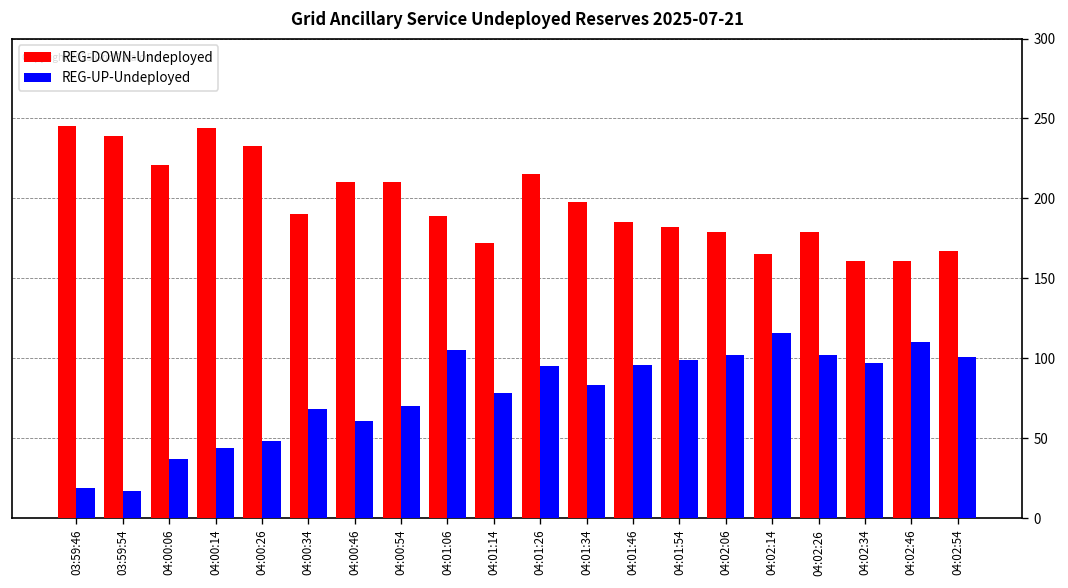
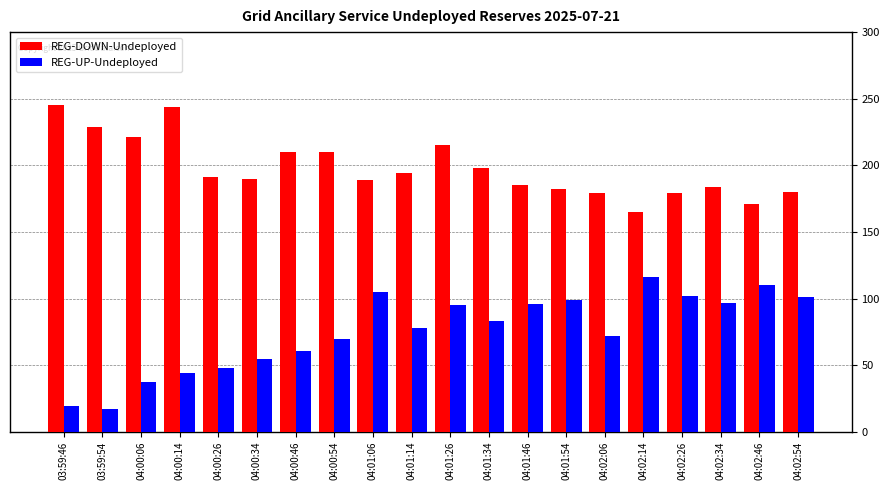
  {
    "REG-DOWN-Undeployed": {
      "03:59:46": 245,
-     "03:59:54": 239,
+     "03:59:54": 229,
      "04:00:06": 221,
      "04:00:14": 244,
-     "04:00:26": 233,
+     "04:00:26": 191,
      "04:00:34": 190,
      "04:00:46": 210,
      "04:00:54": 210,
      "04:01:06": 189,
-     "04:01:14": 172,
+     "04:01:14": 194,
      "04:01:26": 215,
      "04:01:34": 198,
      "04:01:46": 185,
      "04:01:54": 182,
      "04:02:06": 179,
      "04:02:14": 165,
      "04:02:26": 179,
-     "04:02:34": 161,
-     "04:02:46": 161,
-     "04:02:54": 167
+     "04:02:34": 184,
+     "04:02:46": 171,
+     "04:02:54": 180
    },
    "REG-UP-Undeployed": {
      "03:59:46": 19,
      "03:59:54": 17,
      "04:00:06": 37,
      "04:00:14": 44,
      "04:00:26": 48,
-     "04:00:34": 68,
+     "04:00:34": 55,
      "04:00:46": 61,
      "04:00:54": 70,
      "04:01:06": 105,
      "04:01:14": 78,
      "04:01:26": 95,
      "04:01:34": 83,
      "04:01:46": 96,
      "04:01:54": 99,
-     "04:02:06": 102,
+     "04:02:06": 72,
      "04:02:14": 116,
      "04:02:26": 102,
      "04:02:34": 97,
      "04:02:46": 110,
      "04:02:54": 101
    }
  }
